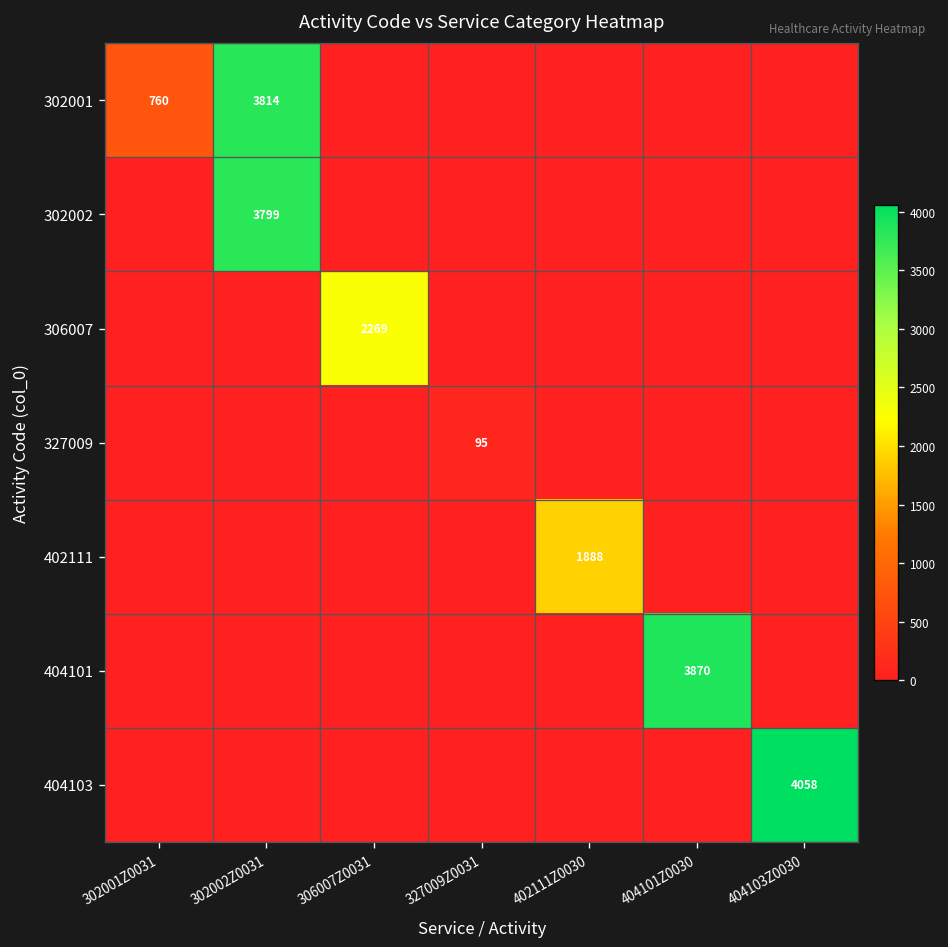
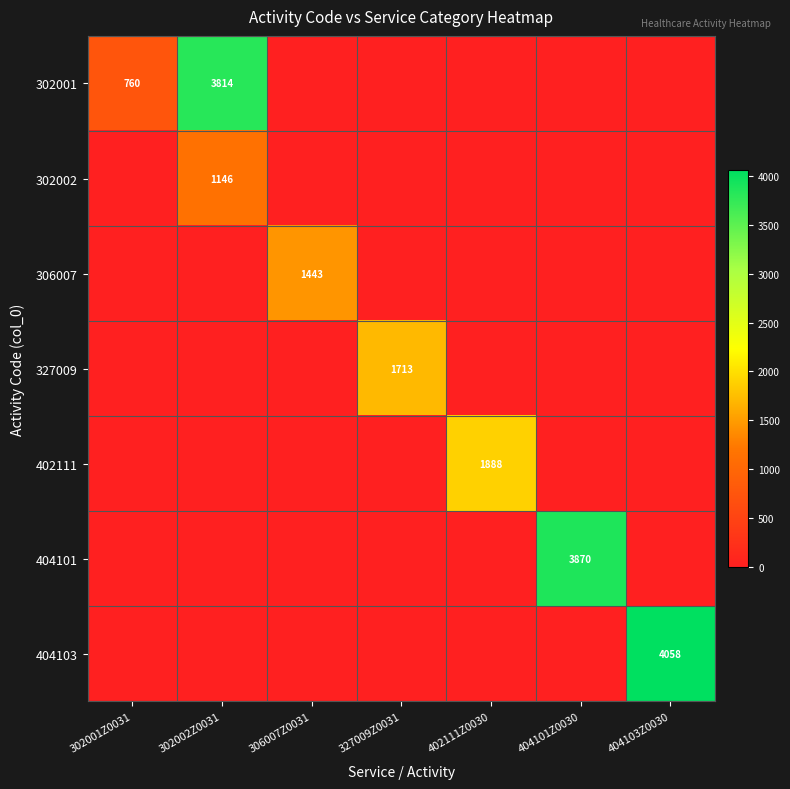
  {
    "302001": {
      "302001Z0031": 760,
      "302002Z0031": 3814
    },
    "302002": {
-     "302002Z0031": 3799
+     "302002Z0031": 1146
    },
    "306007": {
-     "306007Z0031": 2269
+     "306007Z0031": 1443
    },
    "327009": {
-     "327009Z0031": 95
+     "327009Z0031": 1713
    },
    "402111": {
      "402111Z0030": 1888
    },
    "404101": {
      "404101Z0030": 3870
    },
    "404103": {
      "404103Z0030": 4058
    }
  }
